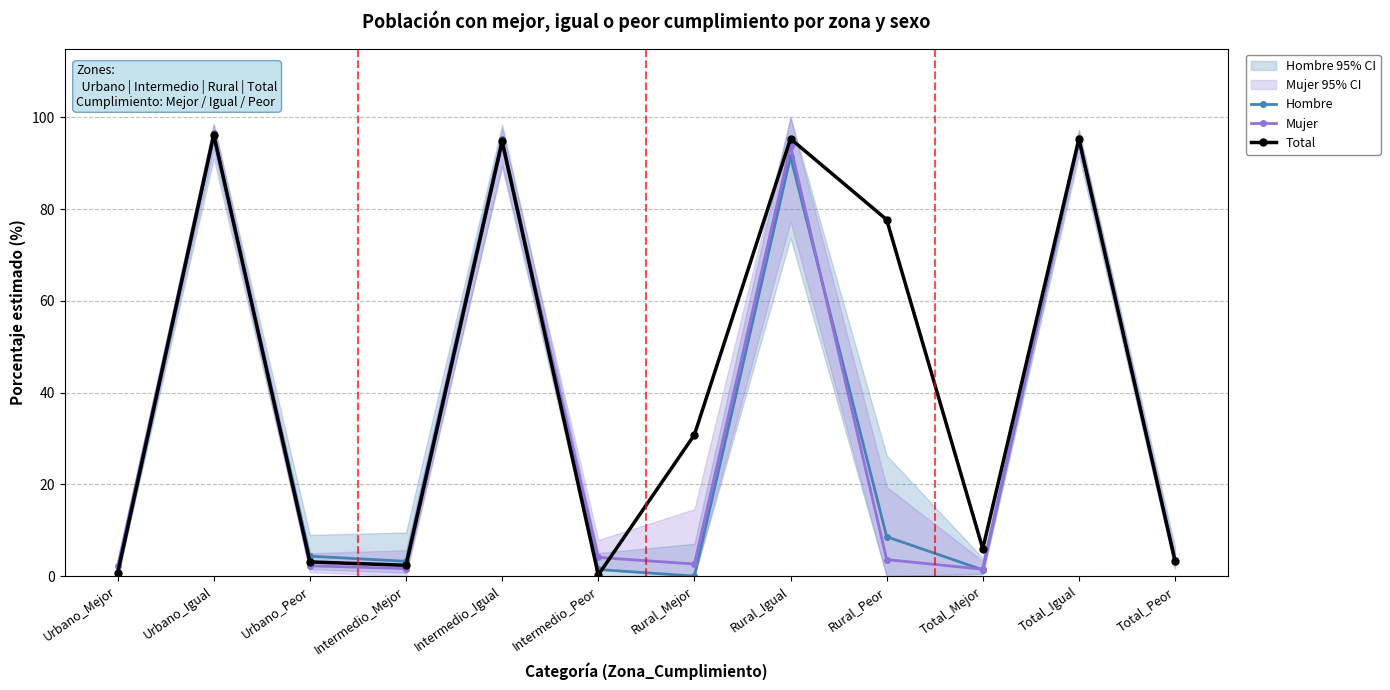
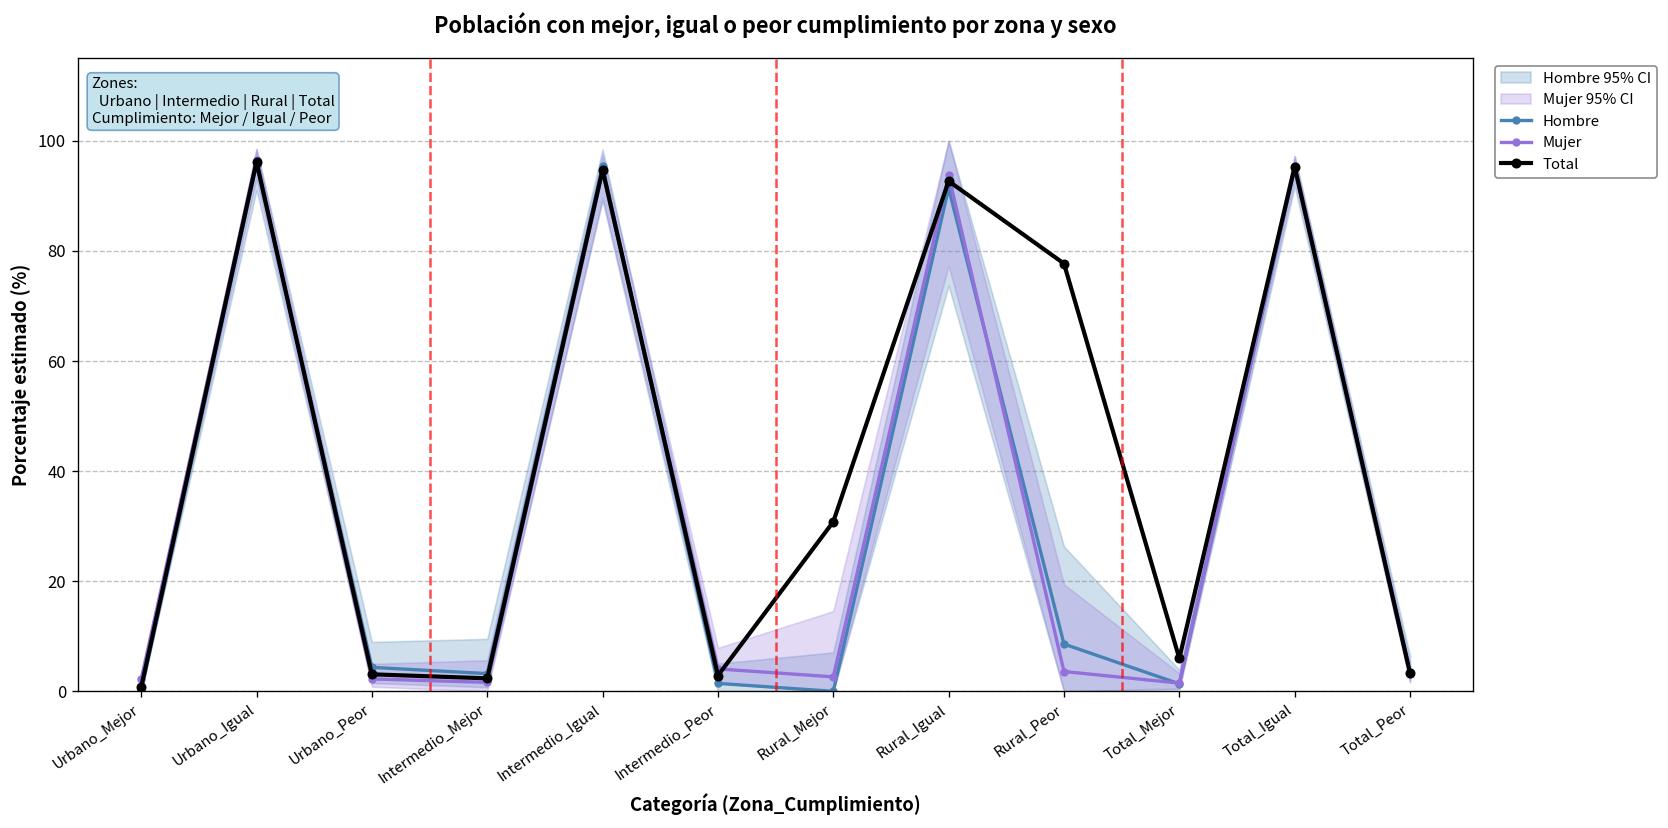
  {
    "Total": {
      "Urbano_Mejor": 1,
      "Urbano_Peor": 3,
      "Intermedio_Mejor": 2,
-     "Intermedio_Peor": 0,
+     "Intermedio_Peor": 3,
      "Rural_Mejor": 31,
-     "Rural_Igual": 95,
+     "Rural_Igual": 93,
      "Rural_Peor": 78,
      "Total_Mejor": 6
    }
  }
